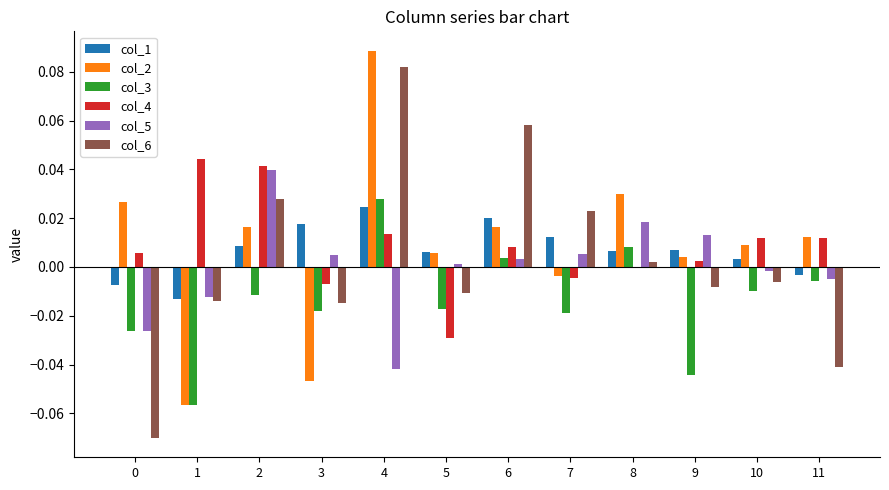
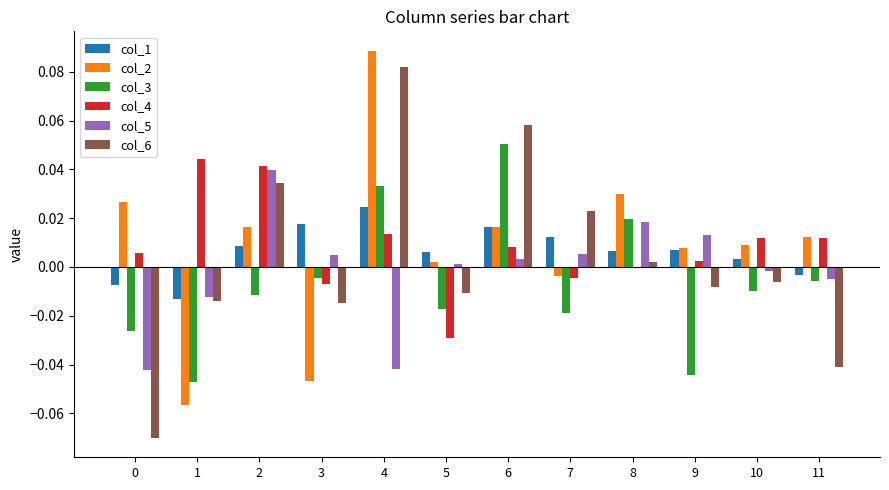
  {
    "col_1": {
      "0": -0.007,
      "1": -0.013,
      "2": 0.009,
      "3": 0.018,
      "4": 0.025,
      "5": 0.006,
-     "6": 0.020,
+     "6": 0.017,
      "7": 0.013,
      "8": 0.006,
      "9": 0.007,
      "10": 0.003,
      "11": -0.003
    },
    "col_2": {
      "0": 0.027,
      "1": -0.057,
      "2": 0.016,
      "3": -0.047,
      "4": 0.089,
-     "5": 0.006,
+     "5": 0.002,
      "6": 0.016,
      "7": -0.004,
      "8": 0.030,
-     "9": 0.004,
+     "9": 0.008,
      "10": 0.009,
      "11": 0.012
    },
    "col_3": {
      "0": -0.026,
-     "1": -0.057,
+     "1": -0.047,
      "2": -0.011,
-     "3": -0.018,
-     "4": 0.028,
+     "3": -0.004,
+     "4": 0.033,
      "5": -0.017,
-     "6": 0.004,
+     "6": 0.050,
      "7": -0.019,
-     "8": 0.008,
+     "8": 0.020,
      "9": -0.045,
      "10": -0.010,
      "11": -0.006
    },
    "col_4": {
      "0": 0.006,
      "1": 0.044,
      "2": 0.041,
      "3": -0.007,
      "4": 0.014,
      "5": -0.029,
      "6": 0.008,
      "7": -0.005,
      "9": 0.003,
      "10": 0.012,
      "11": 0.012
    },
    "col_5": {
-     "0": -0.026,
+     "0": -0.042,
      "1": -0.012,
      "2": 0.040,
      "3": 0.005,
      "4": -0.042,
      "5": 0.001,
      "6": 0.003,
      "7": 0.005,
      "8": 0.019,
      "9": 0.013,
      "10": -0.002,
      "11": -0.005
    },
    "col_6": {
      "0": -0.070,
      "1": -0.014,
-     "2": 0.028,
+     "2": 0.035,
      "3": -0.015,
      "4": 0.082,
      "5": -0.011,
      "6": 0.058,
      "7": 0.023,
      "8": 0.002,
      "9": -0.008,
      "10": -0.006,
      "11": -0.041
    }
  }
